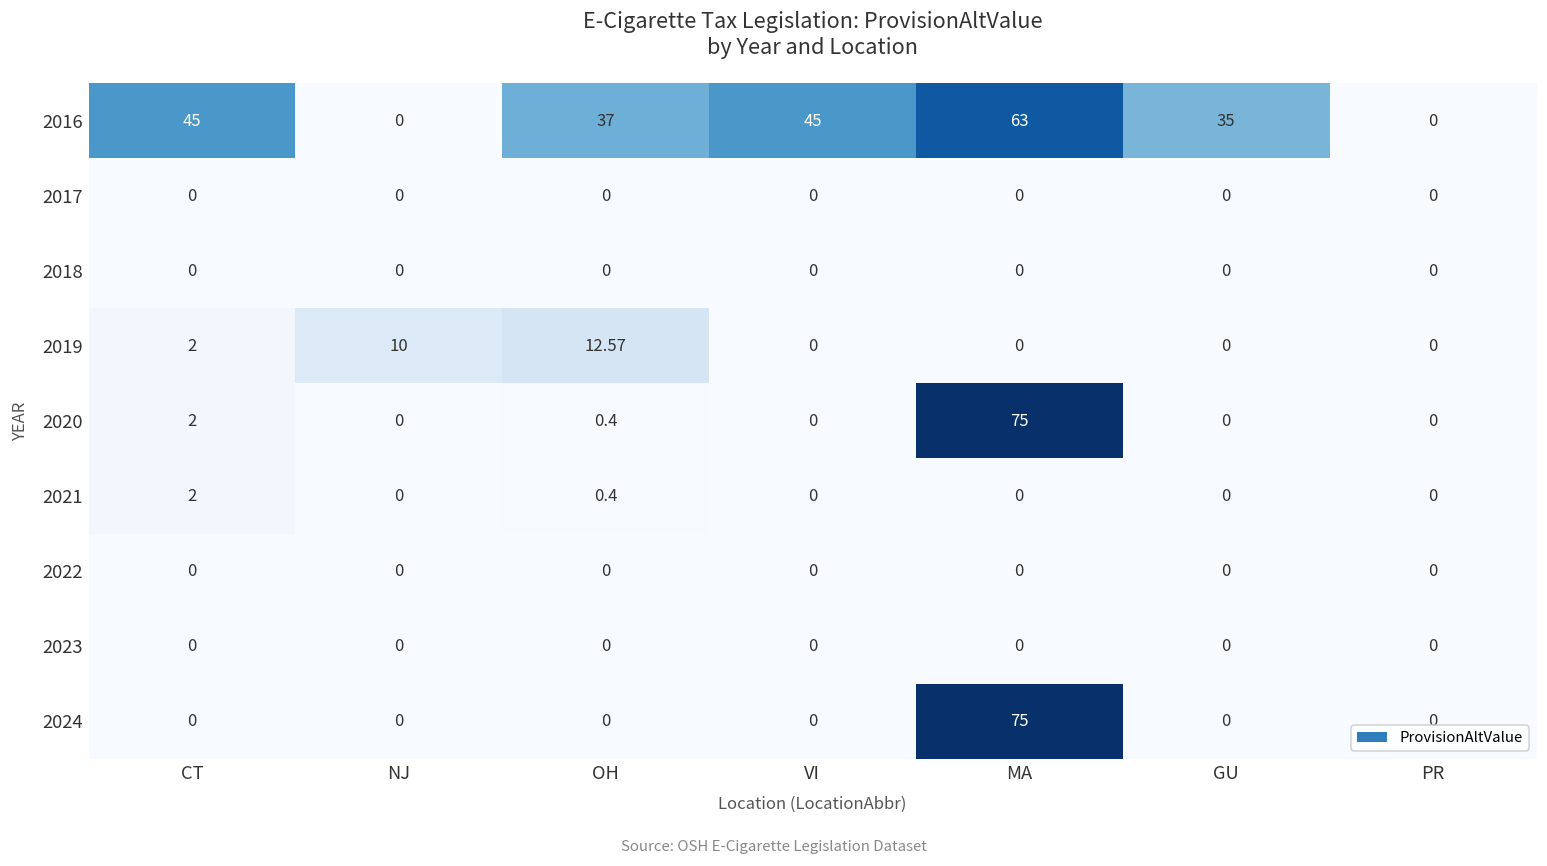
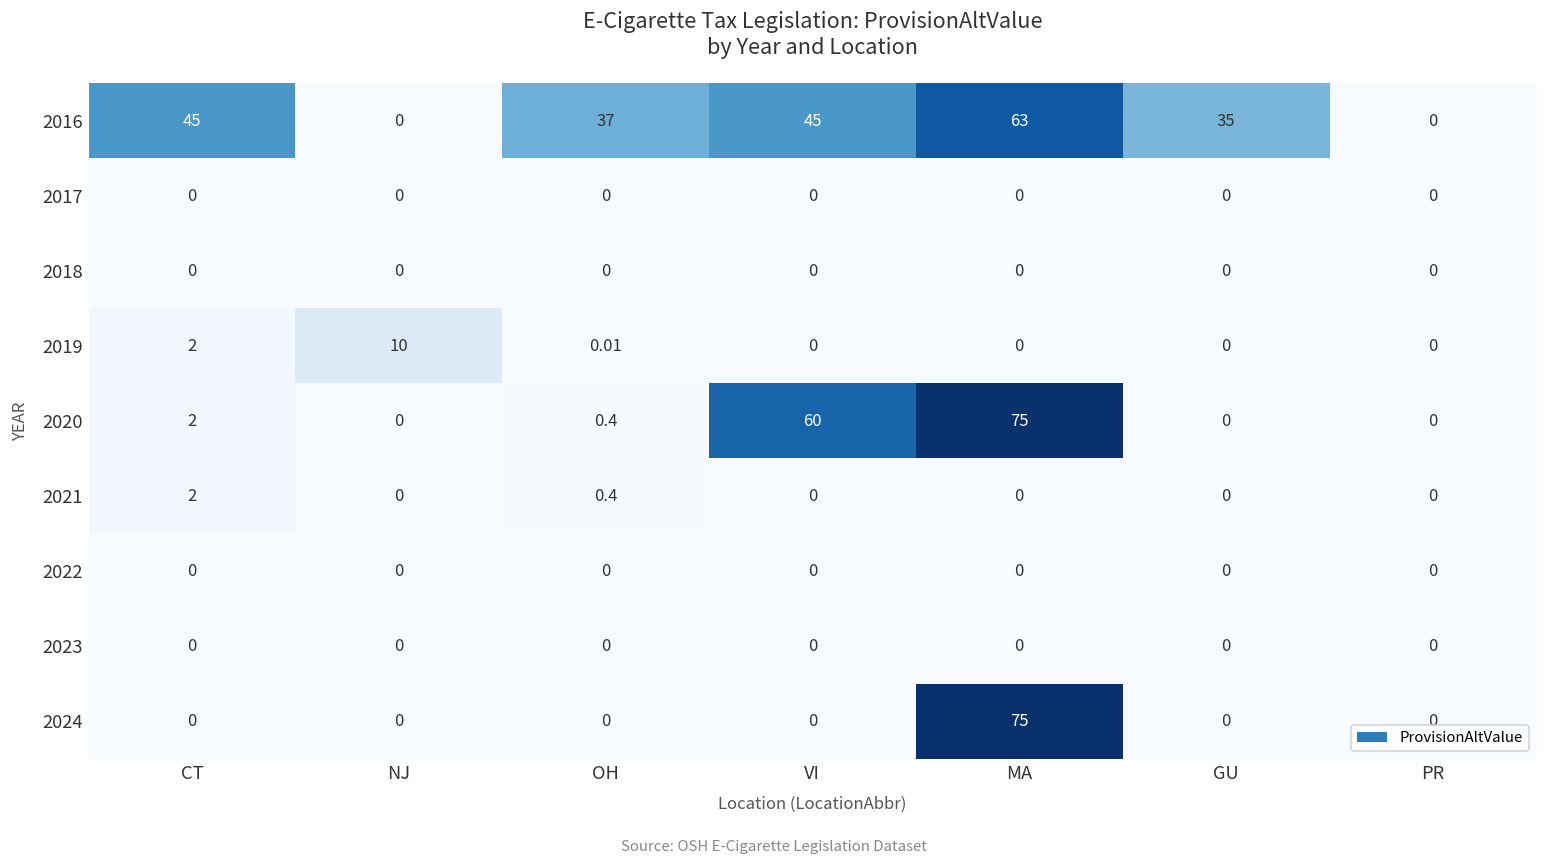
  {
    "2016": {
      "CT": 45,
      "NJ": 0,
      "OH": 37,
      "VI": 45,
      "MA": 63,
      "GU": 35,
      "PR": 0
    },
    "2017": {
      "CT": 0,
      "NJ": 0,
      "OH": 0,
      "VI": 0,
      "MA": 0,
      "GU": 0,
      "PR": 0
    },
    "2018": {
      "CT": 0,
      "NJ": 0,
      "OH": 0,
      "VI": 0,
      "MA": 0,
      "GU": 0,
      "PR": 0
    },
    "2019": {
      "CT": 2,
      "NJ": 10,
-     "OH": 12.57,
+     "OH": 0.01,
      "VI": 0,
      "MA": 0,
      "GU": 0,
      "PR": 0
    },
    "2020": {
      "CT": 2,
      "NJ": 0,
      "OH": 0.4,
-     "VI": 0,
+     "VI": 60,
      "MA": 75,
      "GU": 0,
      "PR": 0
    },
    "2021": {
      "CT": 2,
      "NJ": 0,
      "OH": 0.4,
      "VI": 0,
      "MA": 0,
      "GU": 0,
      "PR": 0
    },
    "2022": {
      "CT": 0,
      "NJ": 0,
      "OH": 0,
      "VI": 0,
      "MA": 0,
      "GU": 0,
      "PR": 0
    },
    "2023": {
      "CT": 0,
      "NJ": 0,
      "OH": 0,
      "VI": 0,
      "MA": 0,
      "GU": 0,
      "PR": 0
    },
    "2024": {
      "CT": 0,
      "NJ": 0,
      "OH": 0,
      "VI": 0,
      "MA": 75,
      "GU": 0
    }
  }
